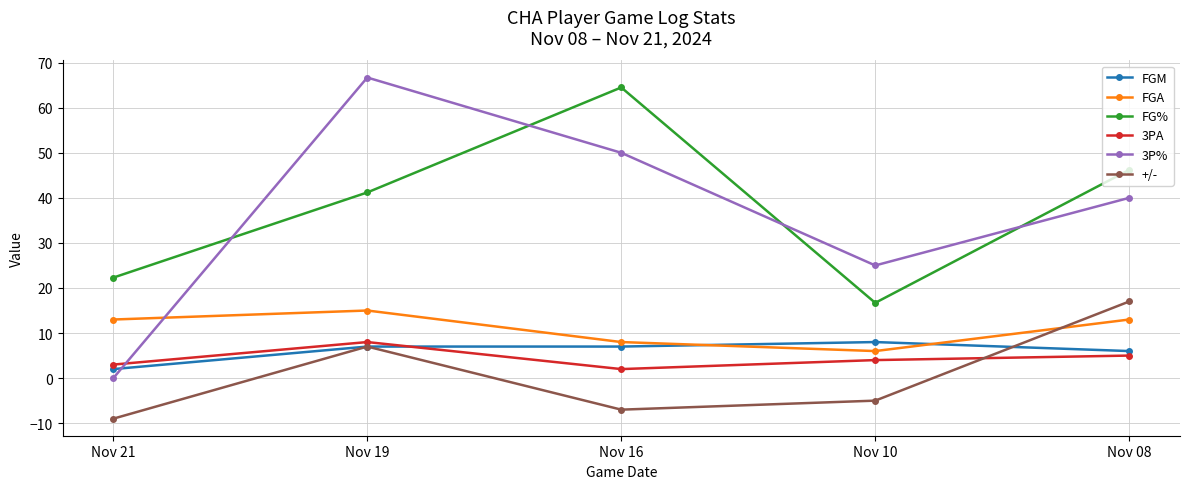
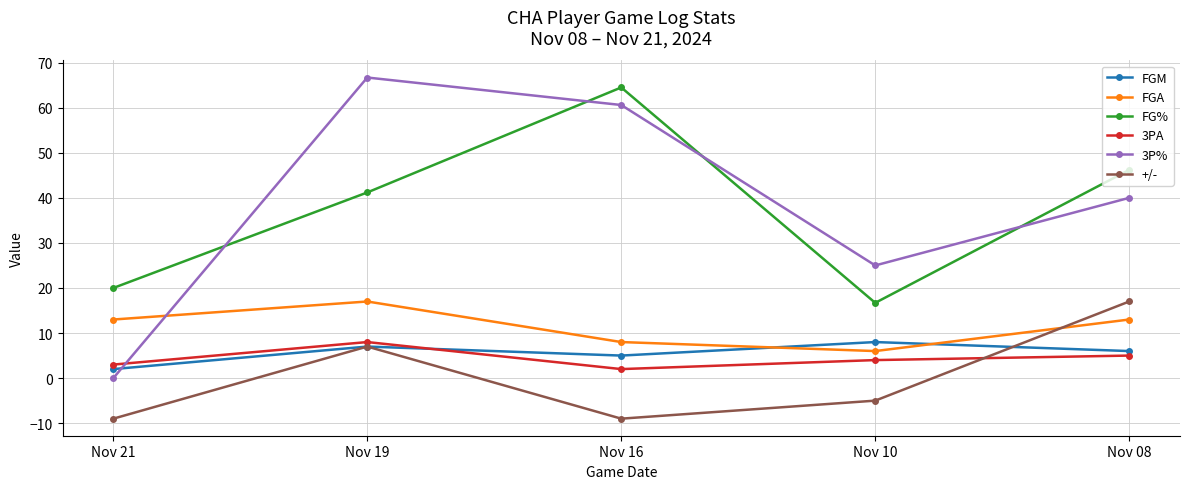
  {
    "FGM": {
      "Nov 21": 2,
-     "Nov 16": 7,
+     "Nov 16": 5,
      "Nov 10": 8,
      "Nov 08": 6
    },
    "FGA": {
      "Nov 21": 13,
-     "Nov 19": 15,
+     "Nov 19": 17,
      "Nov 16": 8,
      "Nov 10": 6,
      "Nov 08": 13
    },
    "FG%": {
-     "Nov 21": 22,
+     "Nov 21": 20,
      "Nov 19": 41,
      "Nov 16": 65,
      "Nov 10": 17
    },
    "3PA": {
      "Nov 21": 3,
      "Nov 19": 8,
      "Nov 16": 2,
      "Nov 10": 4,
      "Nov 08": 5
    },
    "3P%": {
      "Nov 21": 0,
      "Nov 19": 67,
-     "Nov 16": 50,
+     "Nov 16": 61,
      "Nov 10": 25,
      "Nov 08": 40
    },
    "+/-": {
      "Nov 21": -9,
-     "Nov 16": -7,
+     "Nov 16": -9,
      "Nov 10": -5,
      "Nov 08": 17
    }
  }
